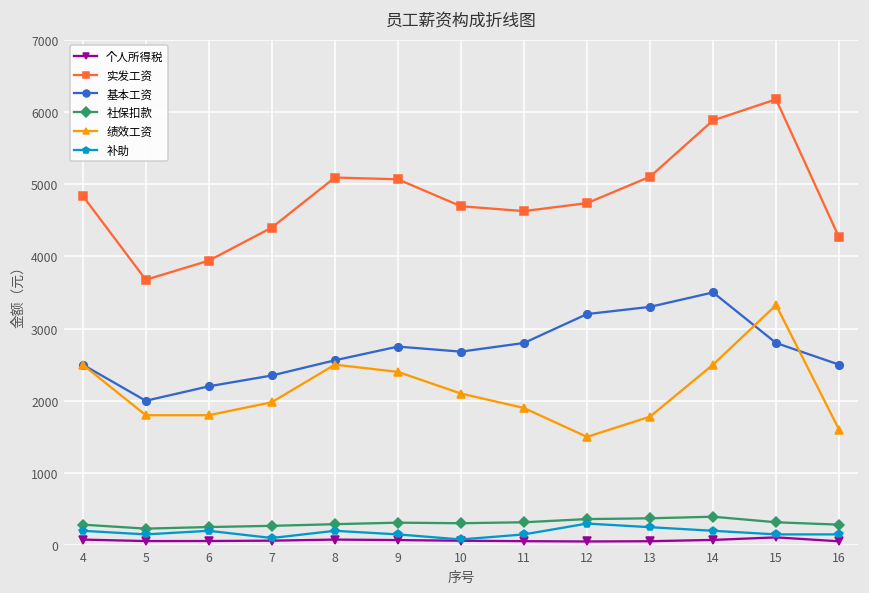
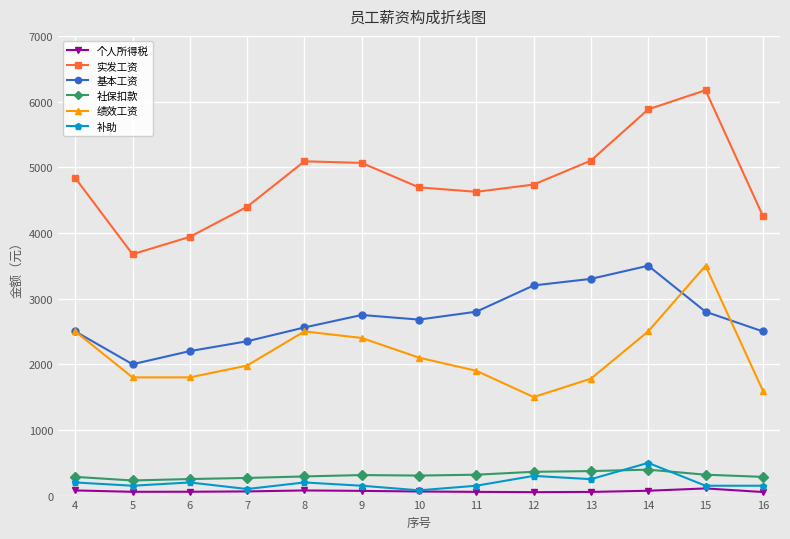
  {
    "个人所得税": {
      "4": 100,
      "5": 100,
      "6": 100,
      "8": 100,
      "9": 100,
      "11": 100,
      "12": 100,
      "13": 100,
      "14": 100,
      "15": 100,
      "16": 100
    },
    "实发工资": {
      "4": 4800,
      "5": 3700,
      "6": 3900,
      "7": 4400,
      "8": 5100,
      "9": 5100,
      "10": 4700,
      "11": 4600,
      "12": 4700,
      "13": 5100,
      "14": 5900,
      "15": 6200,
      "16": 4300
    },
    "基本工资": {
      "5": 2000,
      "6": 2200,
      "7": 2400,
      "8": 2600,
      "9": 2800,
      "10": 2700,
      "11": 2800,
      "12": 3200,
      "13": 3300,
      "14": 3500,
      "15": 2800,
      "16": 2500
    },
    "社保扣款": {
      "4": 300,
      "5": 200,
      "6": 300,
      "7": 300,
      "8": 300,
      "9": 300,
      "10": 300,
      "11": 300,
      "12": 400,
      "13": 400,
      "14": 400,
      "15": 300,
      "16": 300
    },
    "绩效工资": {
      "5": 1800,
      "6": 1800,
      "7": 2000,
      "8": 2500,
      "9": 2400,
      "10": 2100,
      "11": 1900,
      "12": 1500,
      "13": 1800,
      "14": 2500,
-     "15": 3300,
+     "15": 3500,
      "16": 1600
    },
    "补助": {
      "4": 200,
      "5": 200,
      "6": 200,
      "8": 200,
      "9": 200,
      "11": 200,
      "12": 300,
      "13": 300,
-     "14": 200,
+     "14": 500,
      "15": 200,
      "16": 200
    }
  }
